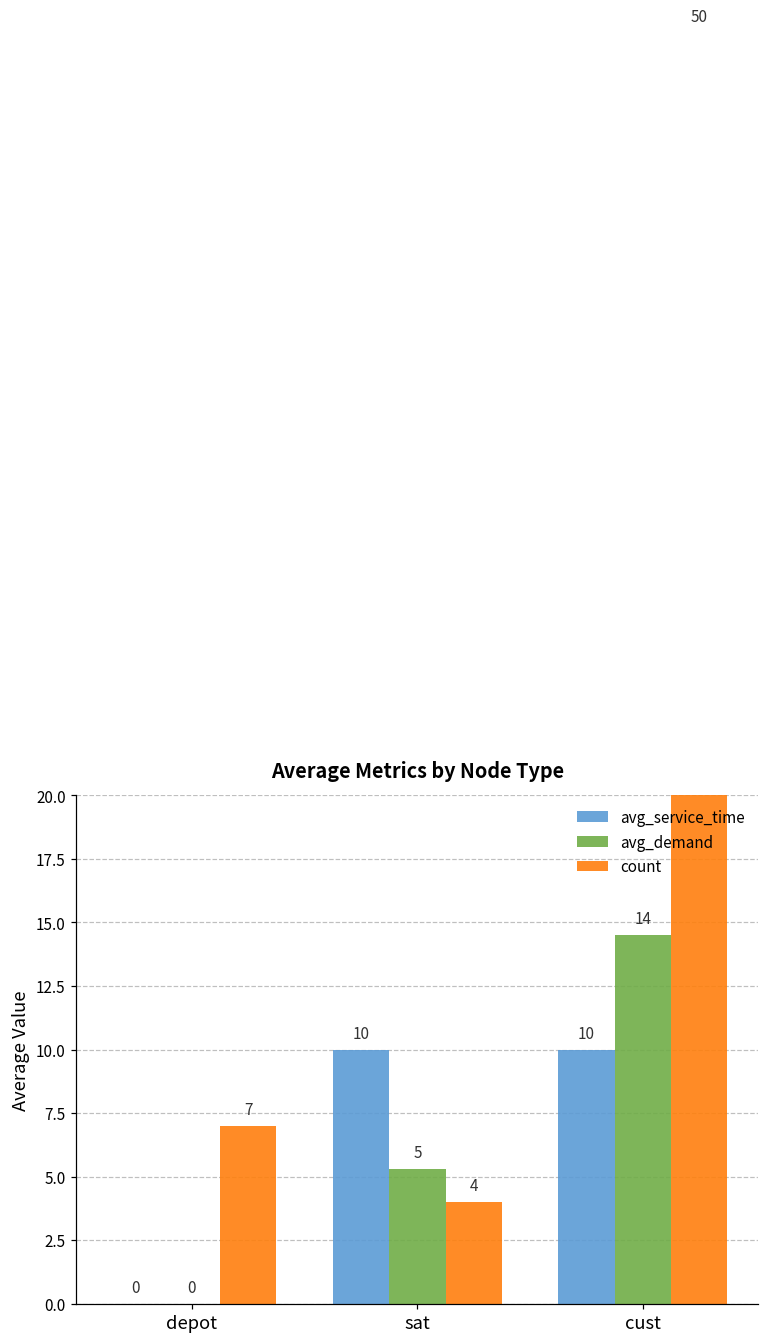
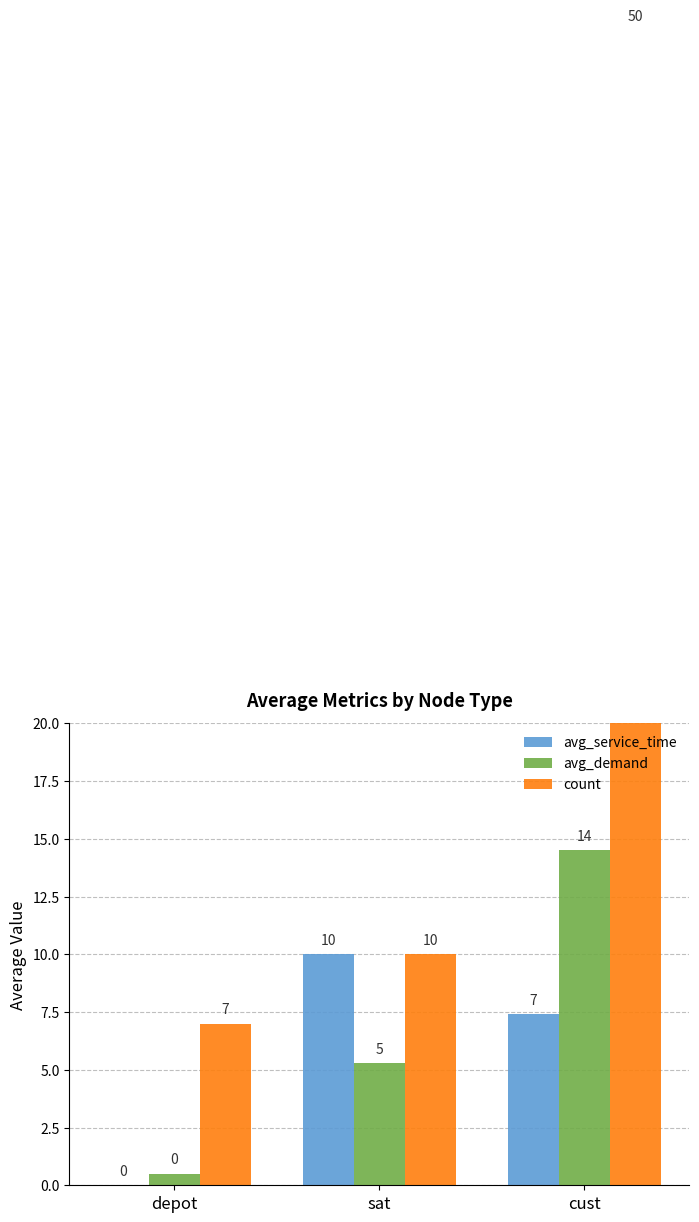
  {
    "avg_service_time": {
      "depot": 0,
      "sat": 10,
-     "cust": 10
+     "cust": 7
    },
    "avg_demand": {
-     "depot": 0.0
+     "depot": 0.5
    },
    "count": {
      "depot": 7,
-     "sat": 4
+     "sat": 10
    }
  }
